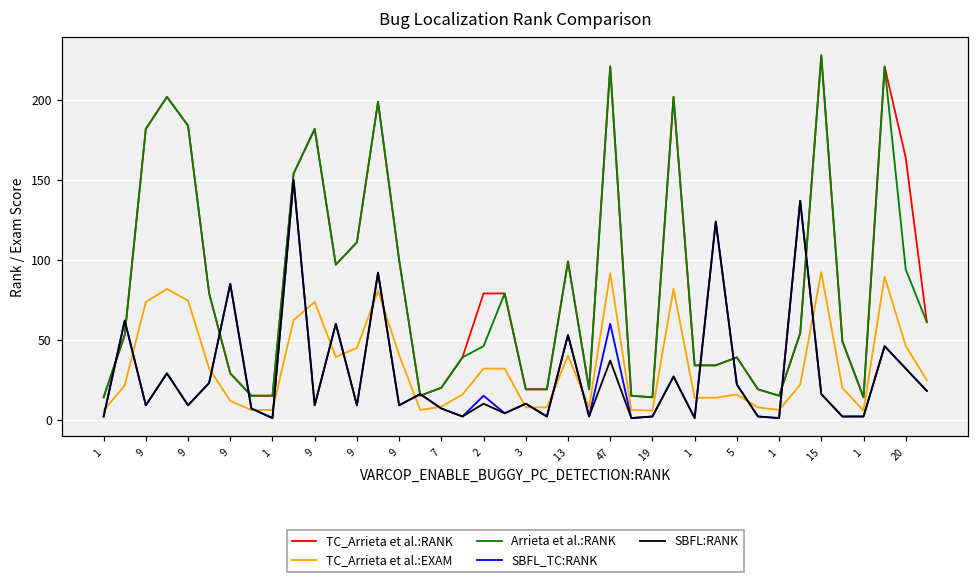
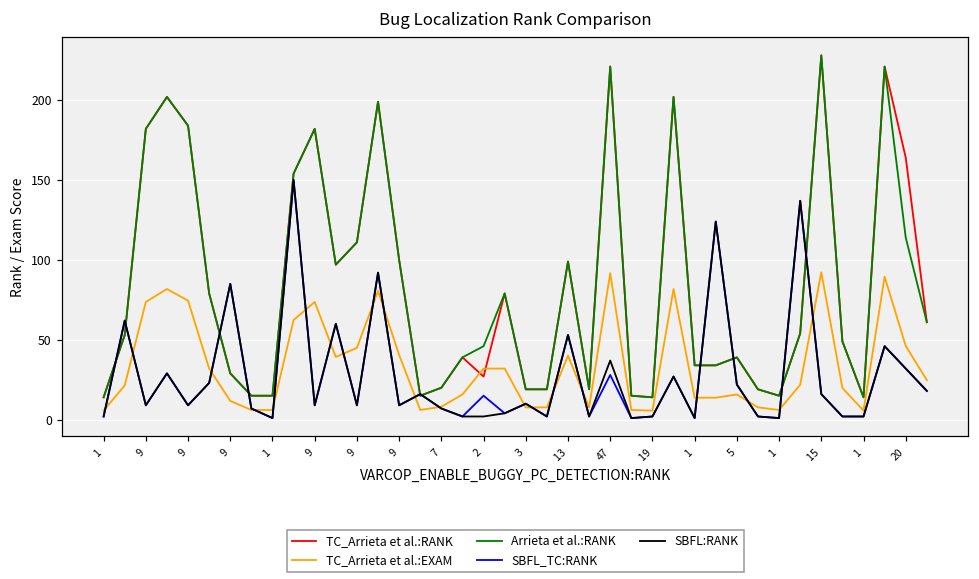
  {
    "TC_Arrieta et al.:RANK": {
-     "2": 79,
+     "2": 27,
      "20": 164
    },
    "TC_Arrieta et al.:EXAM": {
      "2": 32,
      "47": 92,
      "20": 46
    },
    "Arrieta et al.:RANK": {
      "2": 46,
-     "20": 94
+     "20": 114
    },
    "SBFL_TC:RANK": {
      "2": 15,
-     "47": 60
+     "47": 28
    },
    "SBFL:RANK": {
-     "2": 10,
+     "2": 2,
      "47": 37
    }
  }
